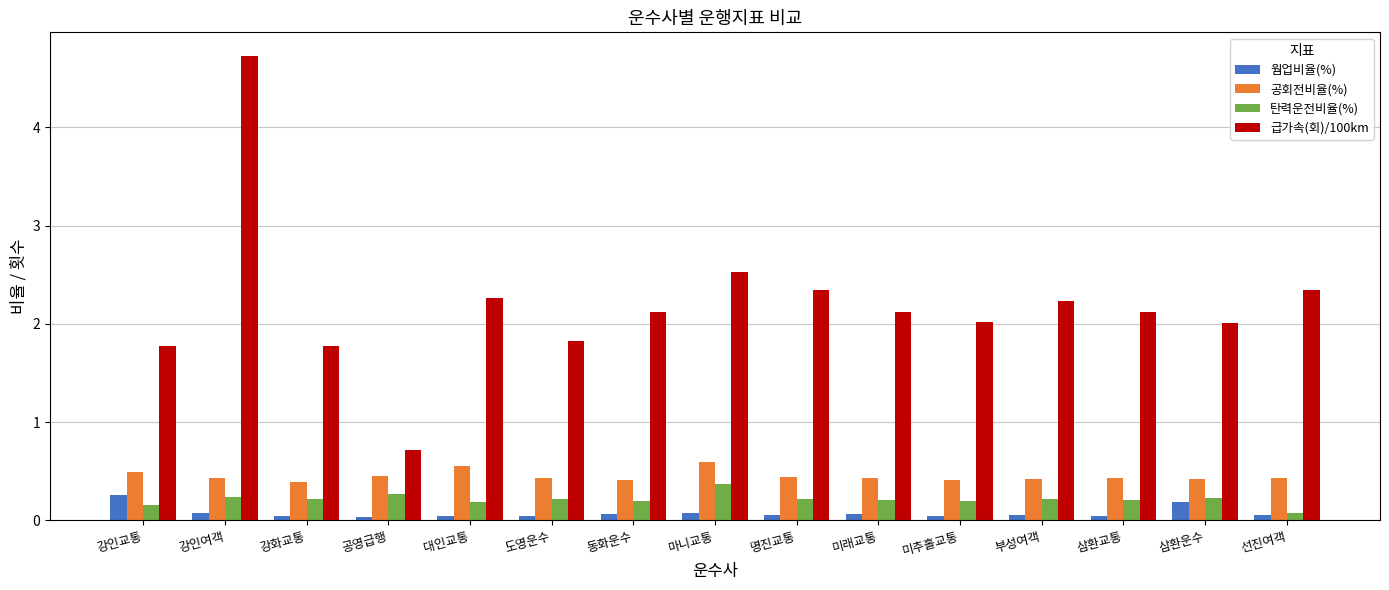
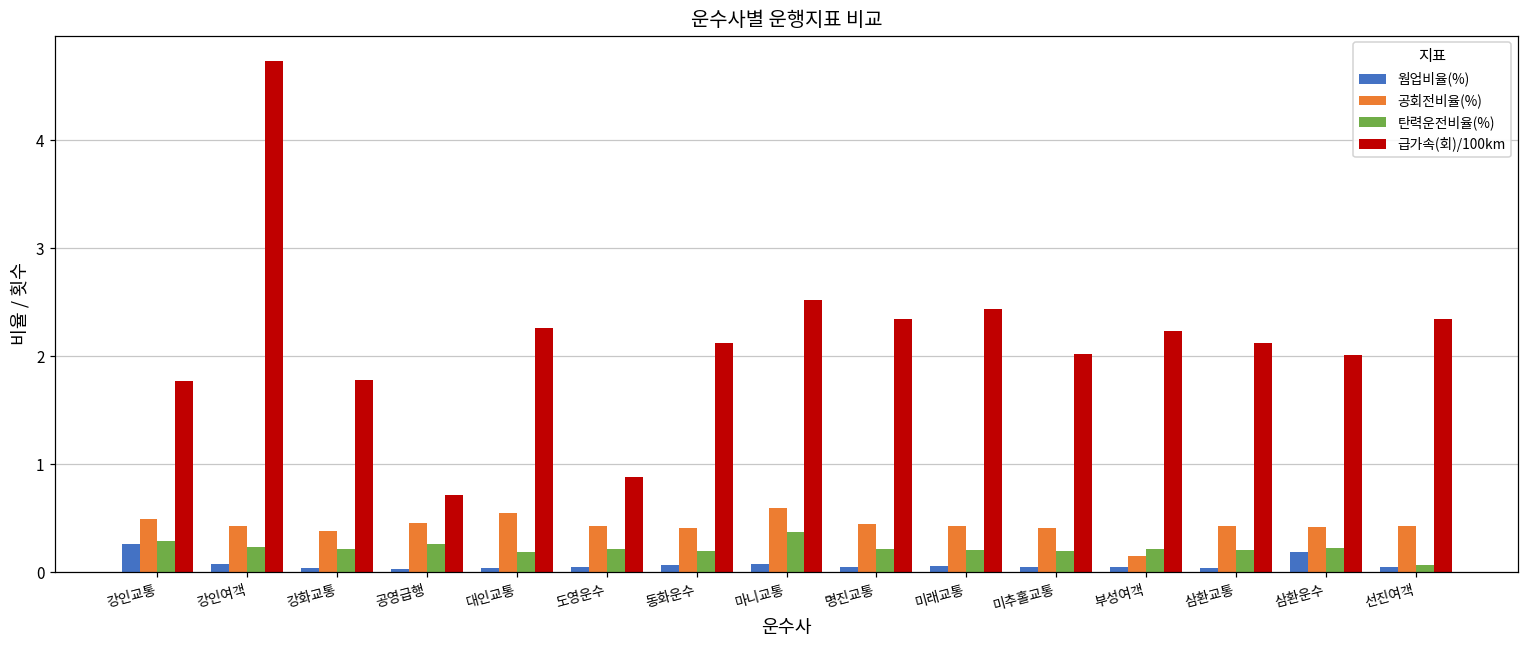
  {
    "웜업비율(%)": {
      "강인교통": 0.3,
      "강인여객": 0.1,
      "강화교통": 0.0,
      "공영급행": 0.0,
      "대인교통": 0.0,
      "도영운수": 0.0,
      "동화운수": 0.1,
      "마니교통": 0.1,
      "명진교통": 0.1,
      "미래교통": 0.1,
      "미추홀교통": 0.0,
      "부성여객": 0.1,
      "삼환교통": 0.0,
      "삼환운수": 0.2,
      "선진여객": 0.0
    },
    "공회전비율(%)": {
      "강인교통": 0.5,
      "강인여객": 0.4,
      "강화교통": 0.4,
      "공영급행": 0.5,
      "대인교통": 0.6,
      "도영운수": 0.4,
      "동화운수": 0.4,
      "마니교통": 0.6,
      "명진교통": 0.4,
      "미래교통": 0.4,
      "미추홀교통": 0.4,
-     "부성여객": 0.4,
+     "부성여객": 0.2,
      "삼환교통": 0.4,
      "삼환운수": 0.4,
      "선진여객": 0.4
    },
    "탄력운전비율(%)": {
-     "강인교통": 0.2,
+     "강인교통": 0.3,
      "강인여객": 0.2,
      "강화교통": 0.2,
      "공영급행": 0.3,
      "대인교통": 0.2,
      "도영운수": 0.2,
      "동화운수": 0.2,
      "마니교통": 0.4,
      "명진교통": 0.2,
      "미래교통": 0.2,
      "미추홀교통": 0.2,
      "부성여객": 0.2,
      "삼환교통": 0.2,
      "삼환운수": 0.2,
      "선진여객": 0.1
    },
    "급가속(회)/100km": {
      "강인교통": 1.8,
      "강인여객": 4.7,
      "강화교통": 1.8,
      "공영급행": 0.7,
      "대인교통": 2.3,
-     "도영운수": 1.8,
+     "도영운수": 0.9,
      "동화운수": 2.1,
      "마니교통": 2.5,
      "명진교통": 2.3,
-     "미래교통": 2.1,
+     "미래교통": 2.4,
      "미추홀교통": 2.0,
      "부성여객": 2.2,
      "삼환교통": 2.1,
      "삼환운수": 2.0,
      "선진여객": 2.3
    }
  }
